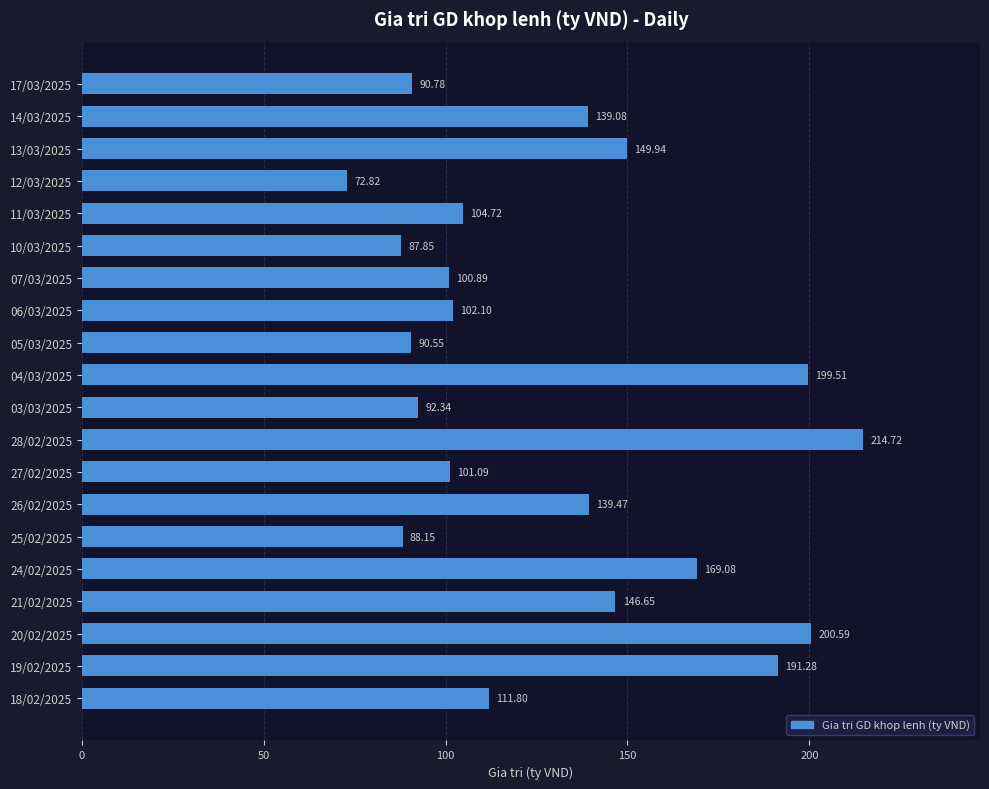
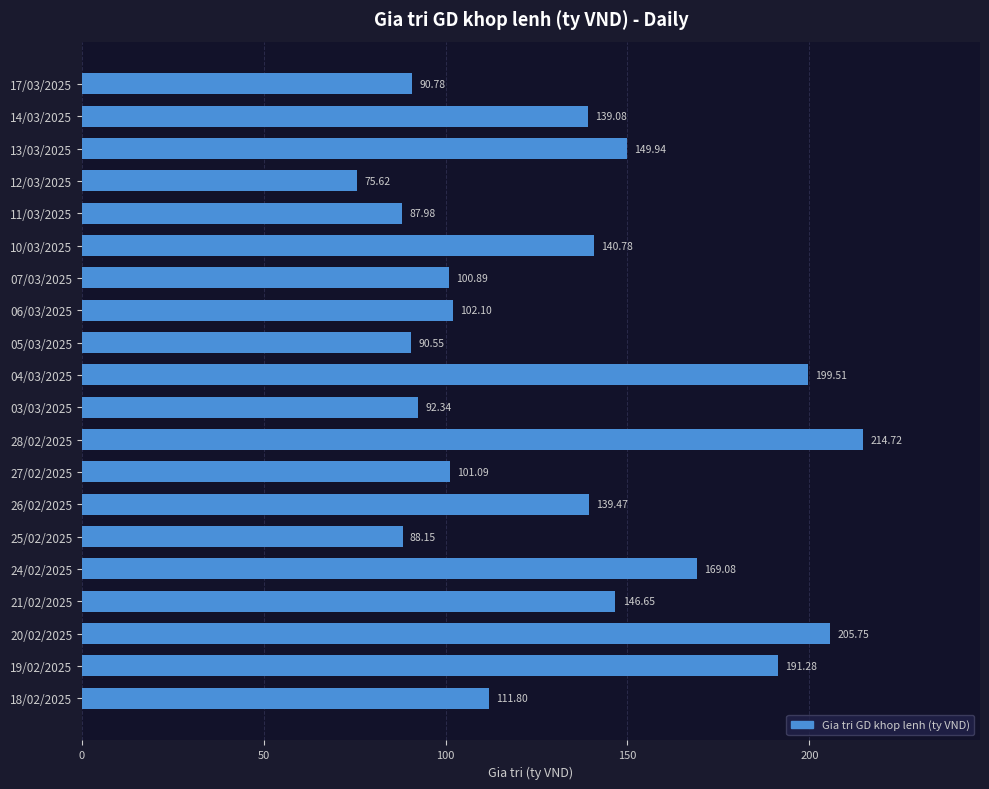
  {
    "17/03/2025": 90.78,
    "14/03/2025": 139.08,
    "13/03/2025": 149.94,
-   "12/03/2025": 72.82,
-   "11/03/2025": 104.72,
-   "10/03/2025": 87.85,
+   "12/03/2025": 75.62,
+   "11/03/2025": 87.98,
+   "10/03/2025": 140.78,
    "07/03/2025": 100.89,
    "06/03/2025": 102.10,
    "05/03/2025": 90.55,
    "04/03/2025": 199.51,
    "03/03/2025": 92.34,
    "28/02/2025": 214.72,
    "27/02/2025": 101.09,
    "26/02/2025": 139.47,
    "25/02/2025": 88.15,
    "24/02/2025": 169.08,
    "21/02/2025": 146.65,
-   "20/02/2025": 200.59,
+   "20/02/2025": 205.75,
    "19/02/2025": 191.28,
    "18/02/2025": 111.80
  }
